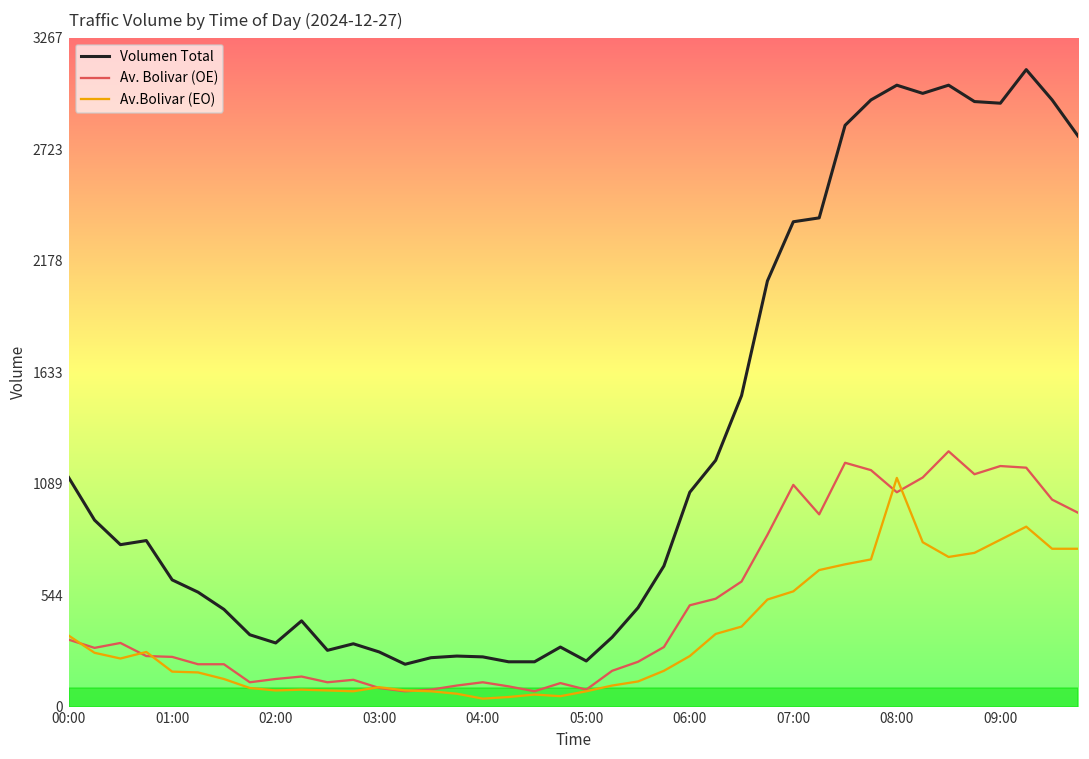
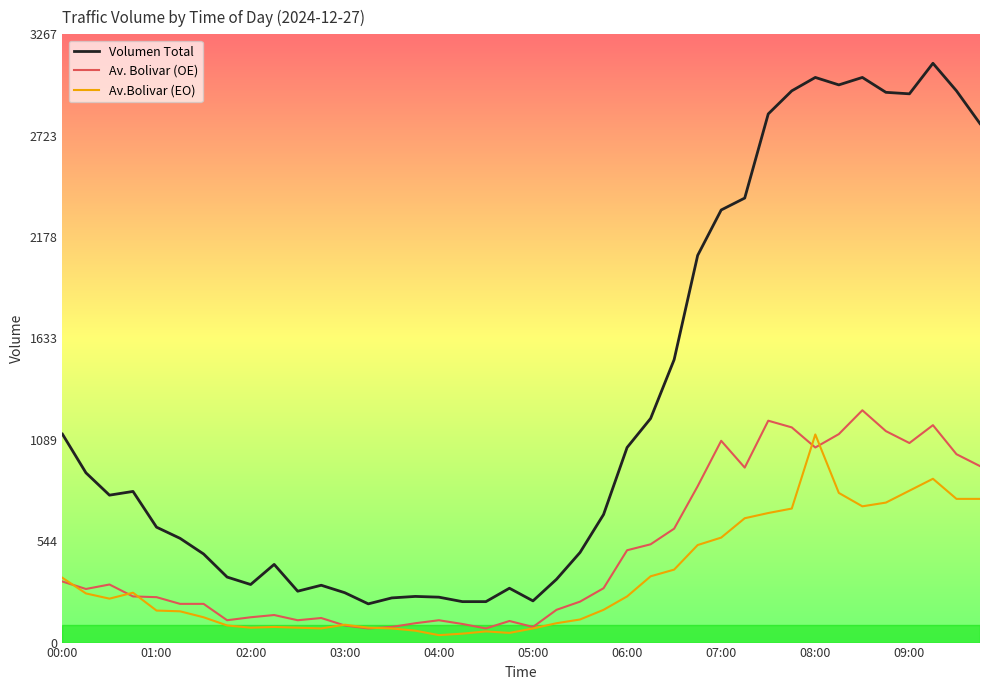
  {
    "Volumen Total": {
      "00:00": 1120,
      "01:00": 620,
      "02:00": 310,
      "03:00": 270,
      "04:00": 240,
      "05:00": 220,
      "06:00": 1050,
-     "07:00": 2370,
+     "07:00": 2320,
      "08:00": 3040,
      "09:00": 2950
    },
    "Av. Bolivar (OE)": {
      "00:00": 330,
      "01:00": 240,
      "02:00": 140,
      "04:00": 120,
      "06:00": 500,
      "07:00": 1080,
      "08:00": 1050,
-     "09:00": 1180
+     "09:00": 1070
    },
    "Av.Bolivar (EO)": {
      "00:00": 350,
      "01:00": 170,
      "02:00": 80,
      "04:00": 40,
      "06:00": 250,
      "07:00": 560,
      "08:00": 1120,
      "09:00": 820
    }
  }
